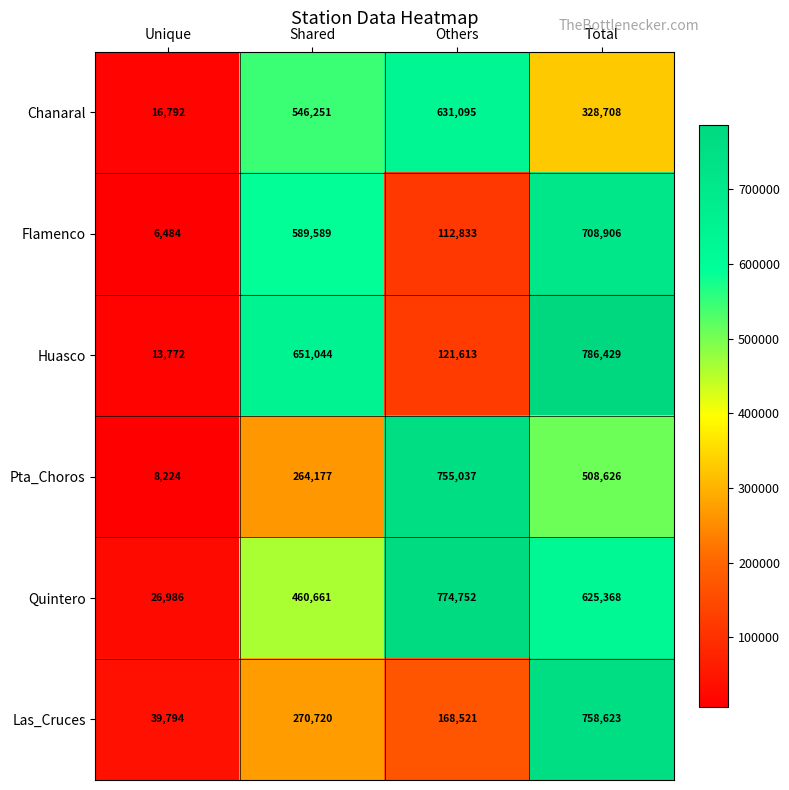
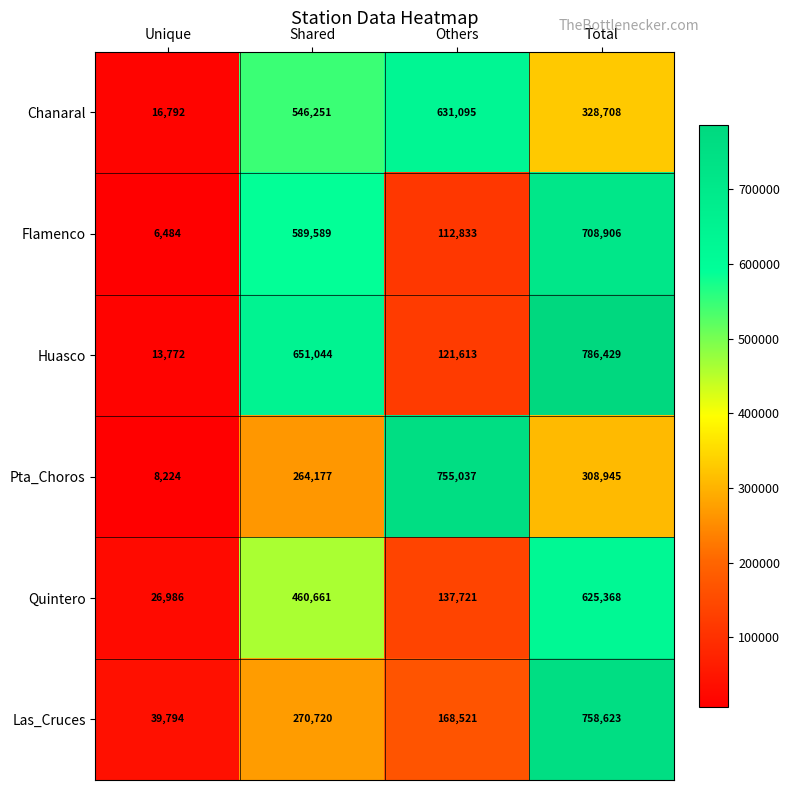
  {
    "Chanaral": {
      "Unique": "16,792",
      "Shared": "546,251",
      "Others": "631,095",
      "Total": "328,708"
    },
    "Flamenco": {
      "Unique": "6,484",
      "Shared": "589,589",
      "Others": "112,833",
      "Total": "708,906"
    },
    "Huasco": {
      "Unique": "13,772",
      "Shared": "651,044",
      "Others": "121,613",
      "Total": "786,429"
    },
    "Pta_Choros": {
      "Unique": "8,224",
      "Shared": "264,177",
      "Others": "755,037",
-     "Total": "508,626"
+     "Total": "308,945"
    },
    "Quintero": {
      "Unique": "26,986",
      "Shared": "460,661",
-     "Others": "774,752",
+     "Others": "137,721",
      "Total": "625,368"
    },
    "Las_Cruces": {
      "Unique": "39,794",
      "Shared": "270,720",
      "Others": "168,521",
      "Total": "758,623"
    }
  }
